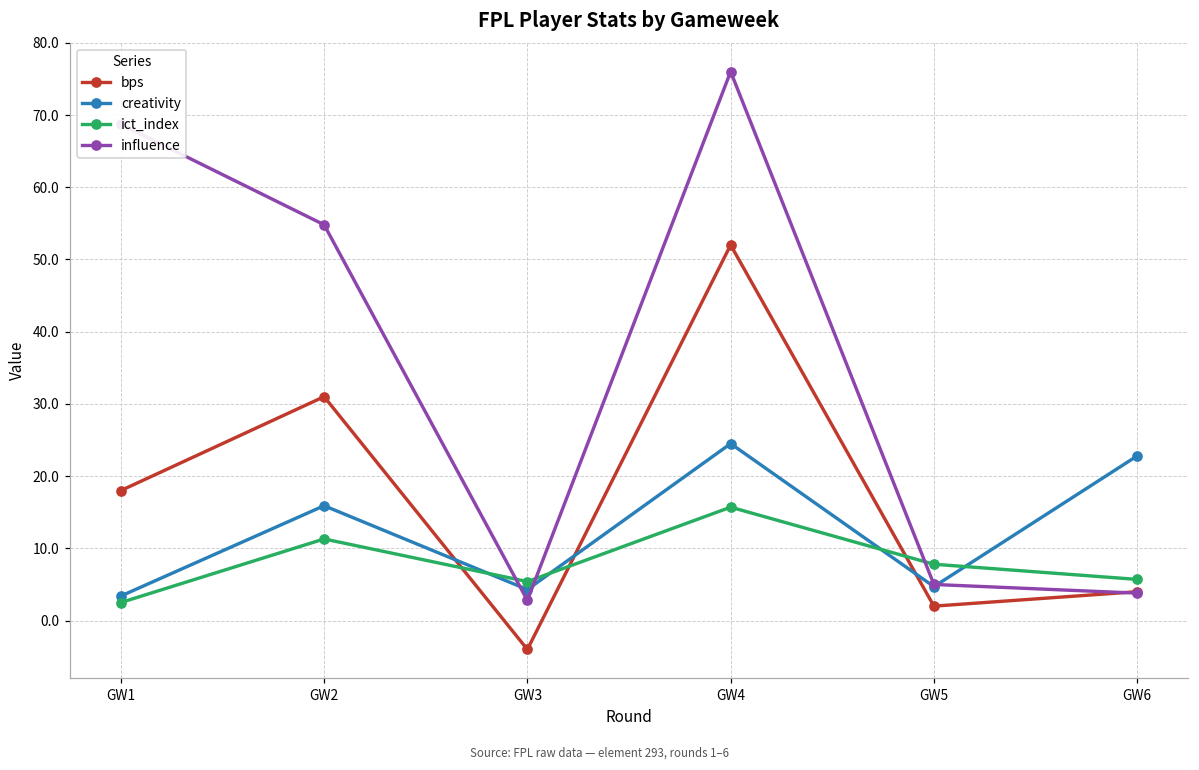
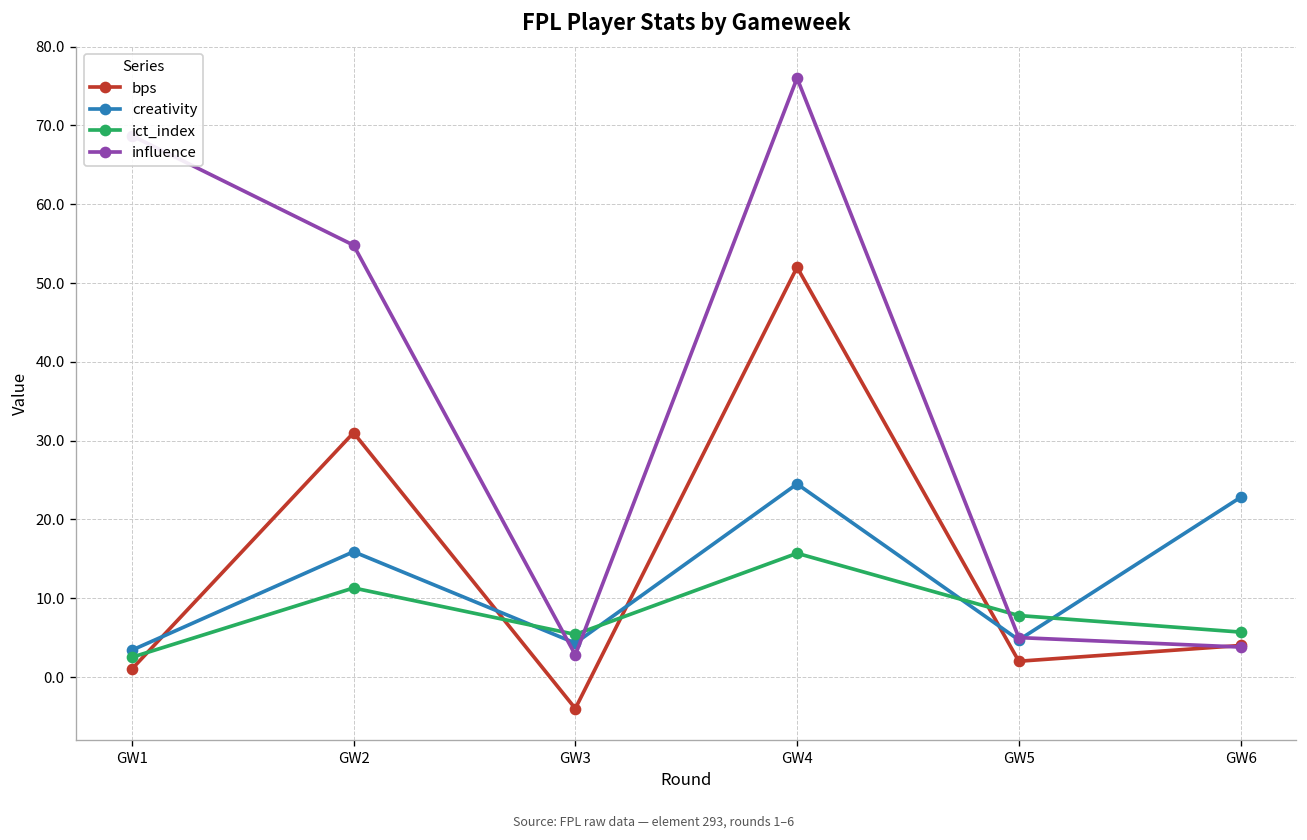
  {
    "bps": {
-     "GW1": 18,
+     "GW1": 1,
      "GW2": 31,
      "GW3": -4,
      "GW4": 52,
      "GW5": 2
    },
    "creativity": {
      "GW1": 3,
      "GW2": 16,
      "GW3": 4,
      "GW4": 25,
      "GW6": 23
    },
    "ict_index": {
      "GW1": 3,
      "GW2": 11,
      "GW3": 5,
      "GW4": 16,
      "GW5": 8,
      "GW6": 6
    },
    "influence": {
      "GW2": 55,
      "GW3": 3,
      "GW4": 76
    }
  }
